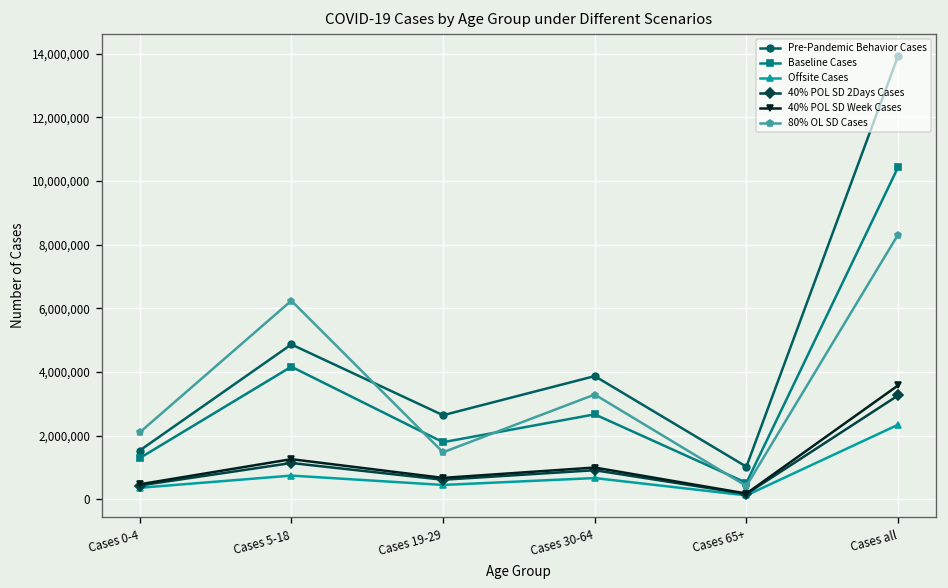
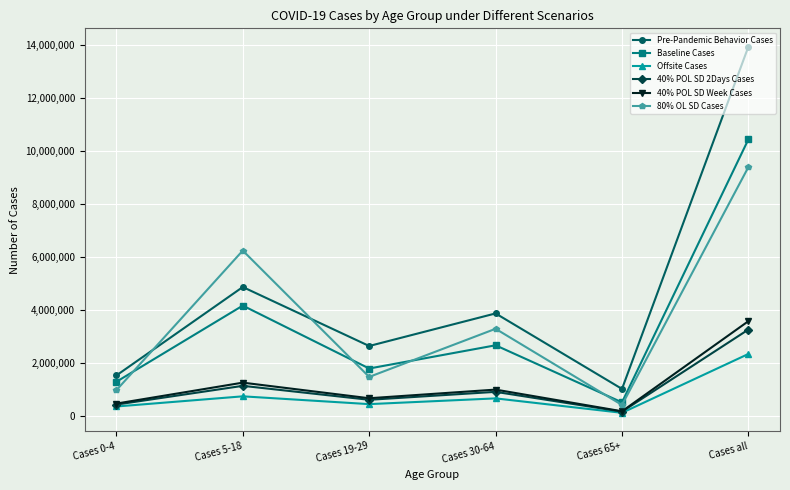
  {
    "80% OL SD Cases": {
-     "Cases 0-4": "2,100,000",
+     "Cases 0-4": "1,000,000",
      "Cases 5-18": "6,200,000",
      "Cases 19-29": "1,500,000",
      "Cases 30-64": "3,300,000",
      "Cases 65+": "400,000",
-     "Cases all": "8,300,000"
+     "Cases all": "9,400,000"
    }
  }
